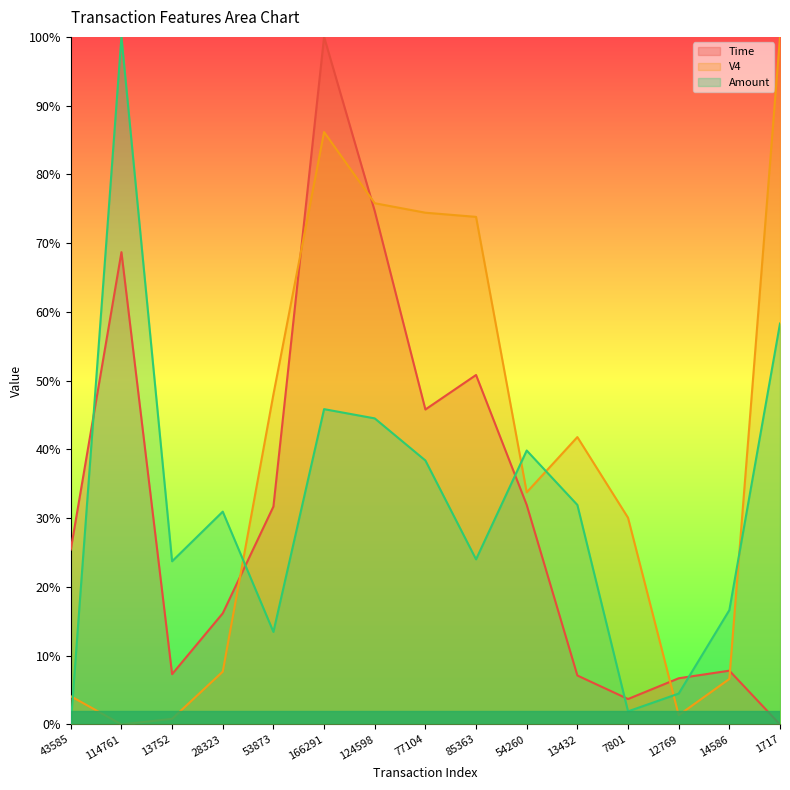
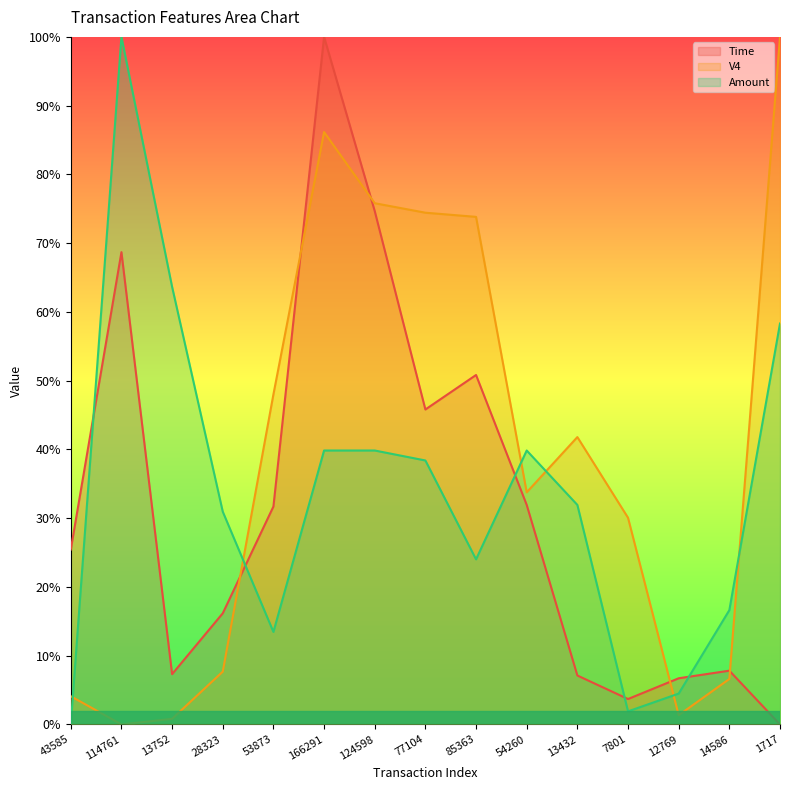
  {
    "Amount": {
      "114761": "100%",
-     "13752": "24%",
+     "13752": "64%",
      "28323": "31%",
      "53873": "13%",
-     "166291": "46%",
-     "124598": "45%",
+     "166291": "40%",
+     "124598": "40%",
      "77104": "38%",
      "85363": "24%",
      "54260": "40%",
      "13432": "32%",
      "12769": "4%",
      "14586": "17%",
      "1717": "58%"
    }
  }
